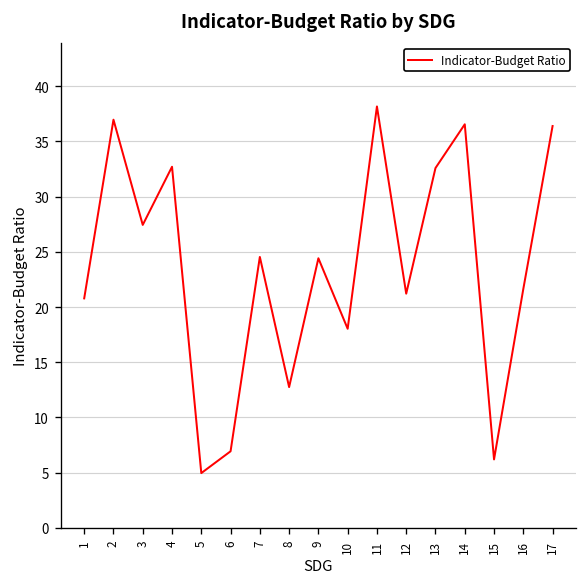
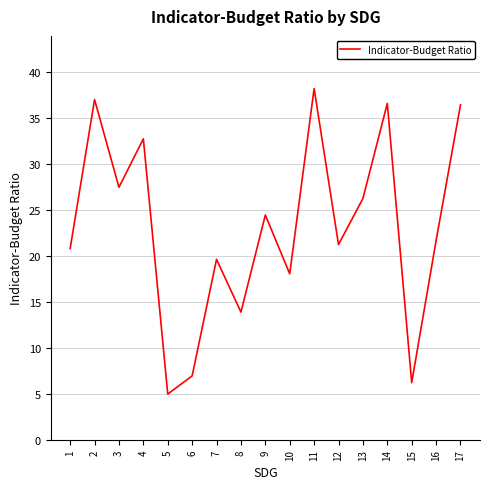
  {
    "1": 21,
    "2": 37,
    "3": 27,
    "4": 33,
    "5": 5,
    "6": 7,
-   "7": 25,
-   "8": 13,
+   "7": 20,
+   "8": 14,
    "9": 24,
    "10": 18,
    "11": 38,
    "12": 21,
-   "13": 33,
+   "13": 26,
    "14": 37,
    "15": 6,
    "16": 22,
    "17": 36
  }
